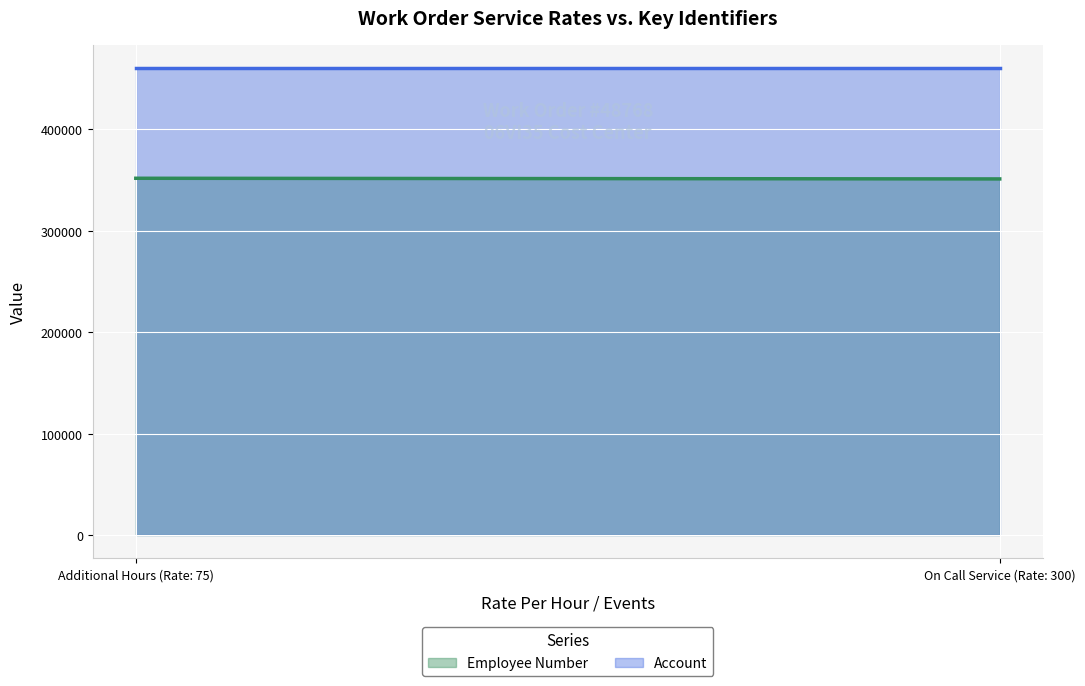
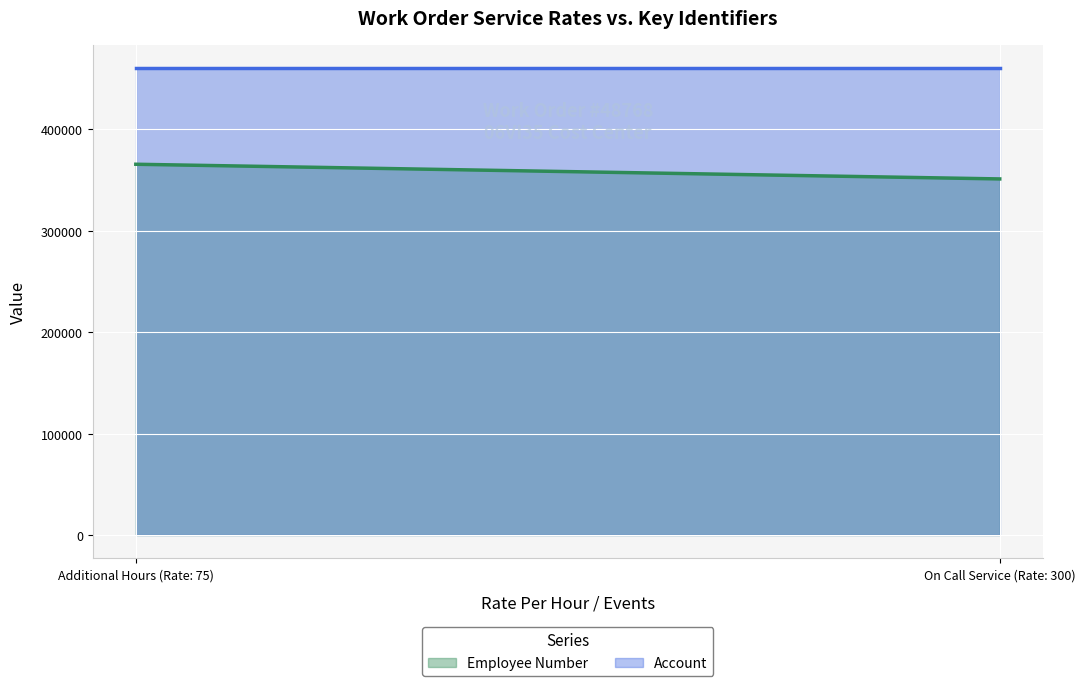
  {
    "Employee Number": {
-     "Additional Hours (Rate: 75)": 352000,
+     "Additional Hours (Rate: 75)": 365000,
      "On Call Service (Rate: 300)": 351000
    },
    "Account": {
      "Additional Hours (Rate: 75)": 460000,
      "On Call Service (Rate: 300)": 460000
    }
  }
